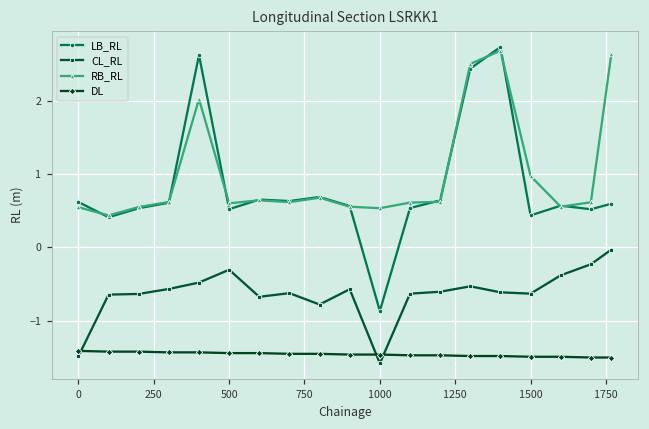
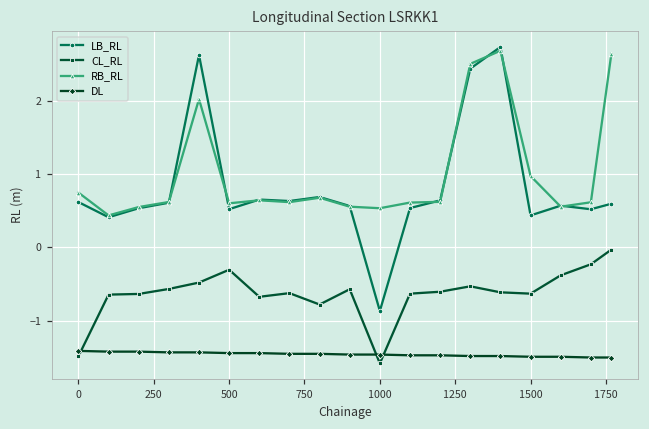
  {
    "RB_RL": {
-     "0": 0.5,
+     "0": 0.7,
      "500": 0.6,
      "1000": 0.5,
      "1500": 1.0
    }
  }
